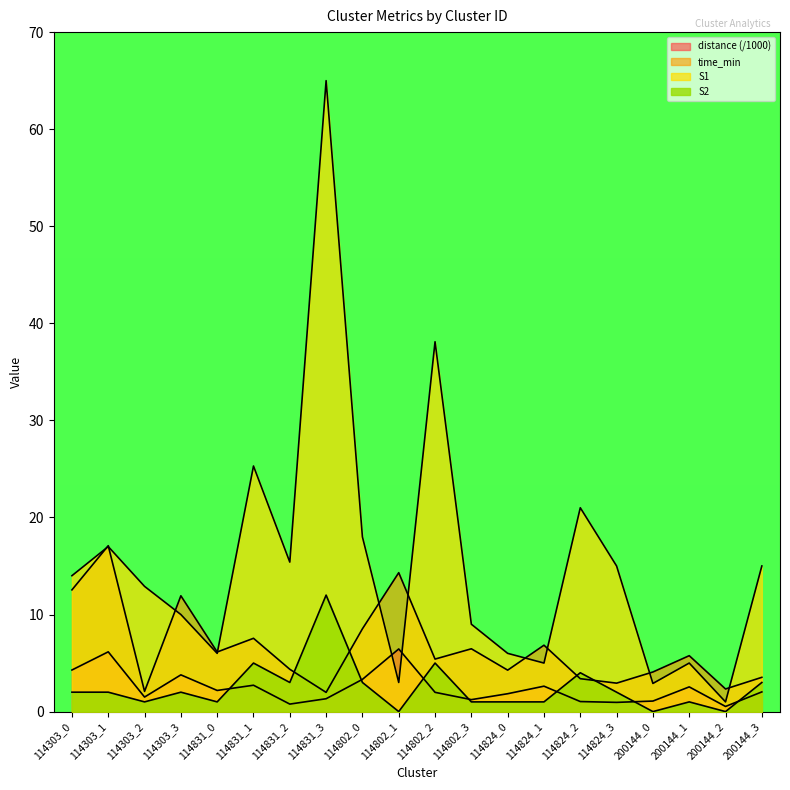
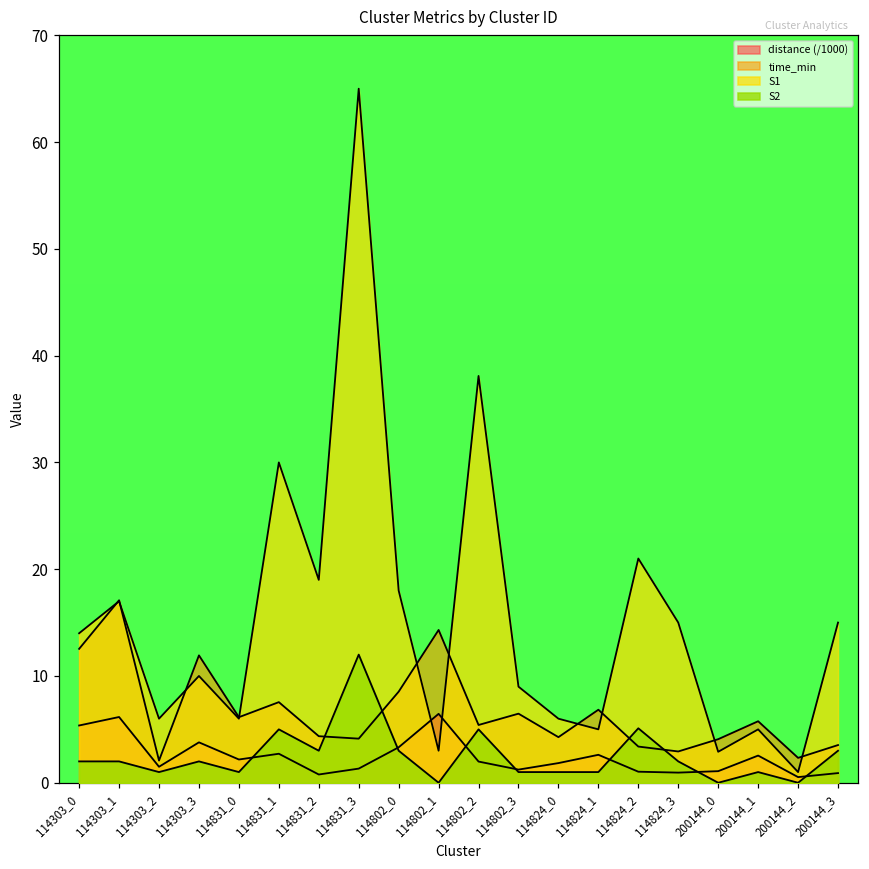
  {
    "distance (/1000)": {
-     "114303_0": 4,
+     "114303_0": 5,
      "114303_1": 6,
      "114303_2": 1,
      "114303_3": 4,
      "114831_0": 2,
      "114831_1": 3,
      "114831_2": 1,
      "114831_3": 1,
      "114802_0": 3,
      "114802_1": 6,
      "114802_2": 2,
      "114824_0": 2,
      "114824_1": 3,
      "114824_2": 1,
      "114824_3": 1,
      "200144_0": 1,
      "200144_1": 3,
      "200144_2": 1,
-     "200144_3": 2
+     "200144_3": 1
    },
    "time_min": {
      "114303_0": 13,
      "114303_2": 2,
      "114303_3": 12,
      "114831_1": 8,
      "114831_2": 4,
-     "114831_3": 2,
+     "114831_3": 4,
      "114802_0": 9,
      "114802_1": 14,
      "114802_2": 5,
      "114802_3": 6,
      "114824_0": 4,
      "114824_1": 7,
      "114824_2": 3,
      "114824_3": 3,
      "200144_0": 4,
      "200144_1": 6,
      "200144_2": 2,
      "200144_3": 4
    },
    "S1": {
      "114303_0": 14,
-     "114303_2": 13,
+     "114303_2": 6,
      "114303_3": 10,
-     "114831_1": 25,
-     "114831_2": 15,
+     "114831_1": 30,
+     "114831_2": 19,
      "114831_3": 65,
      "114802_0": 18,
      "114802_1": 3,
      "114802_2": 38,
      "114802_3": 9,
      "114824_0": 6,
      "114824_1": 5,
      "114824_2": 21,
      "114824_3": 15,
      "200144_0": 3,
      "200144_1": 5,
      "200144_2": 1,
      "200144_3": 15
    },
    "S2": {
      "114303_0": 2,
      "114303_1": 2,
      "114303_2": 1,
      "114303_3": 2,
      "114831_0": 1,
      "114831_1": 5,
      "114831_2": 3,
      "114831_3": 12,
      "114802_0": 3,
      "114802_1": 0,
      "114802_2": 5,
      "114824_0": 1,
      "114824_1": 1,
-     "114824_2": 4,
+     "114824_2": 5,
      "114824_3": 2,
      "200144_0": 0,
      "200144_1": 1,
      "200144_2": 0,
      "200144_3": 3
    }
  }
